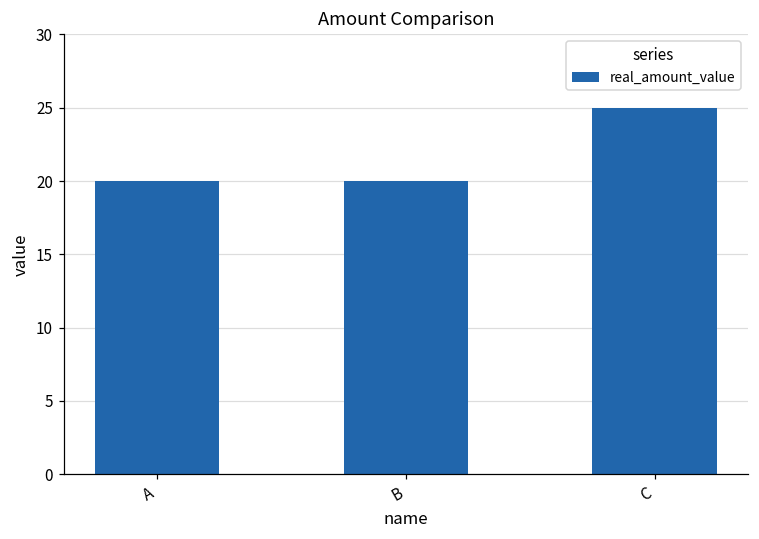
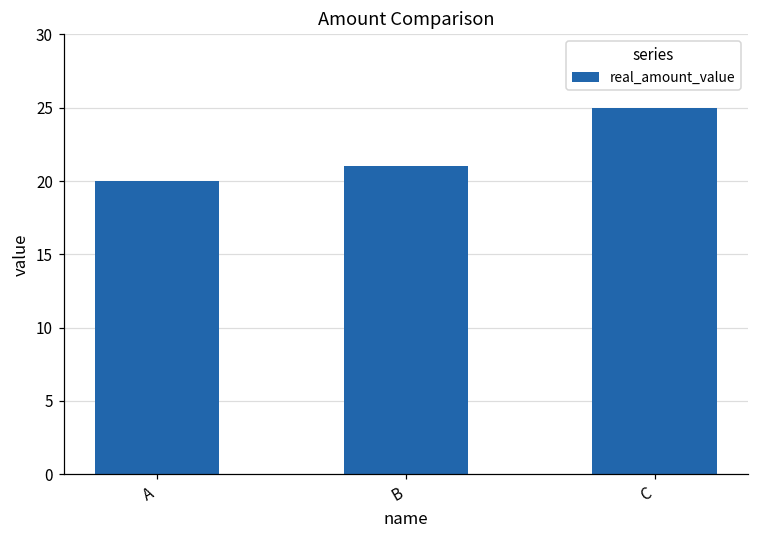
  {
    "A": 20,
-   "B": 20,
+   "B": 21,
    "C": 25
  }
